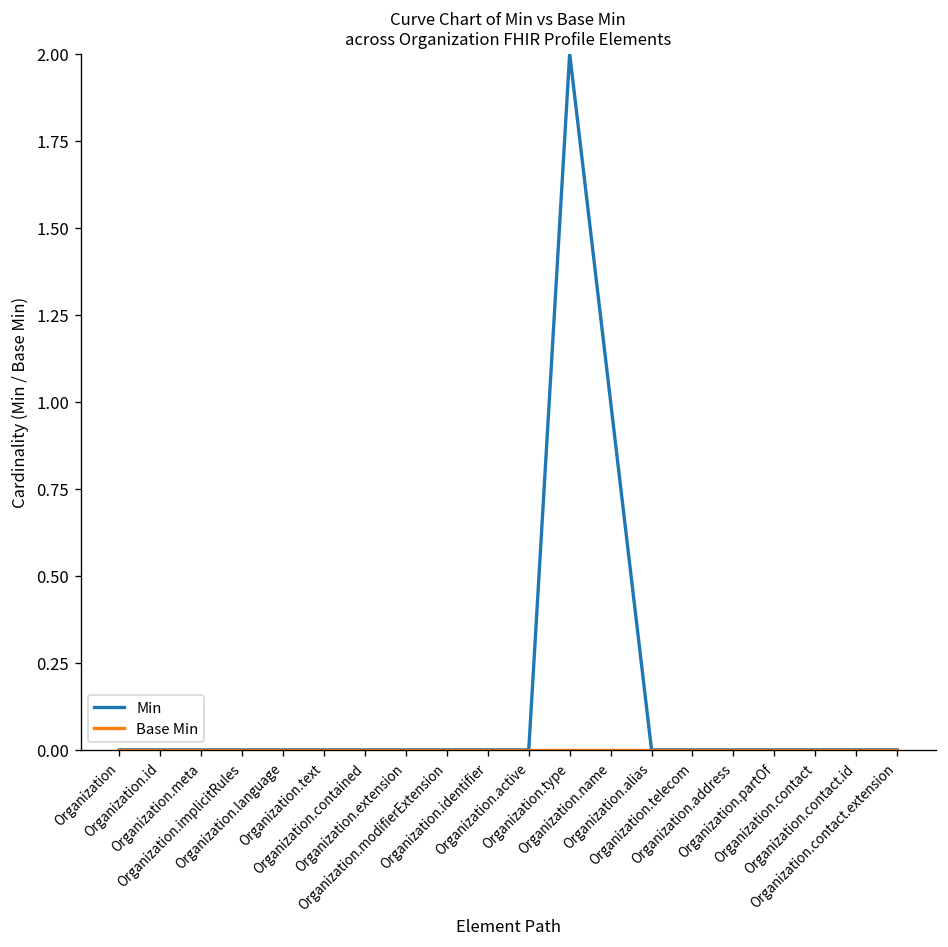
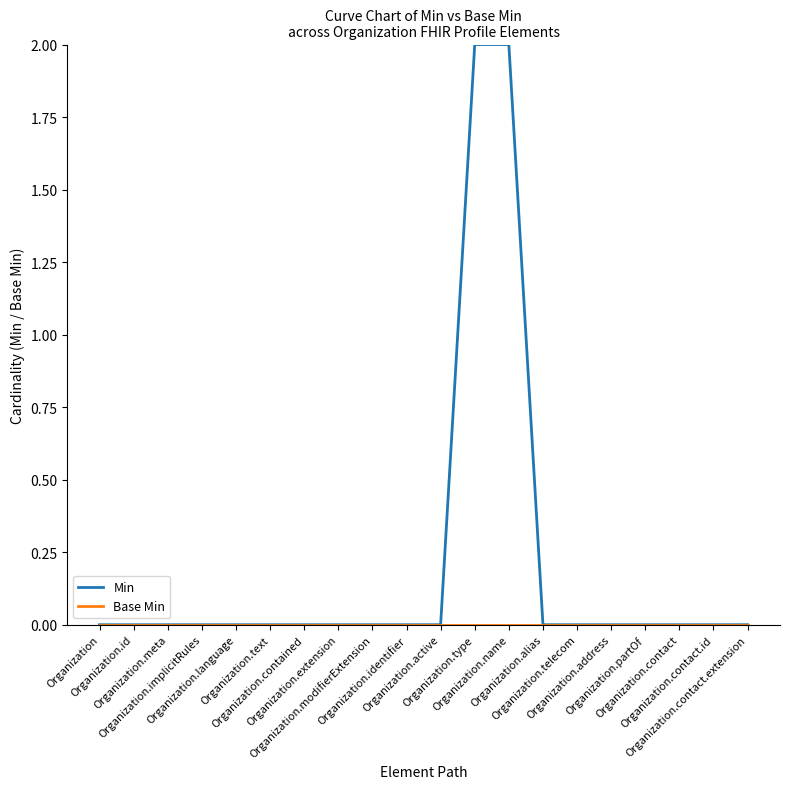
  {
    "Min": {
      "Organization.type": 2,
-     "Organization.name": 1
+     "Organization.name": 2
    },
    "Base Min": {
      "Organization.type": 0,
      "Organization.name": 0
    }
  }
